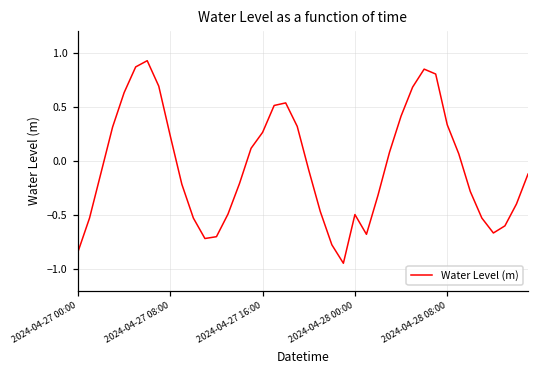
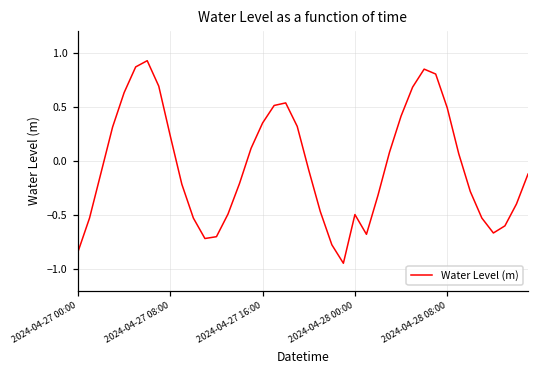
  {
    "2024-04-27 00:00": -0.8,
    "2024-04-27 08:00": 0.2,
-   "2024-04-27 16:00": 0.3,
+   "2024-04-27 16:00": 0.4,
    "2024-04-28 00:00": -0.5,
-   "2024-04-28 08:00": 0.3
+   "2024-04-28 08:00": 0.5
  }
